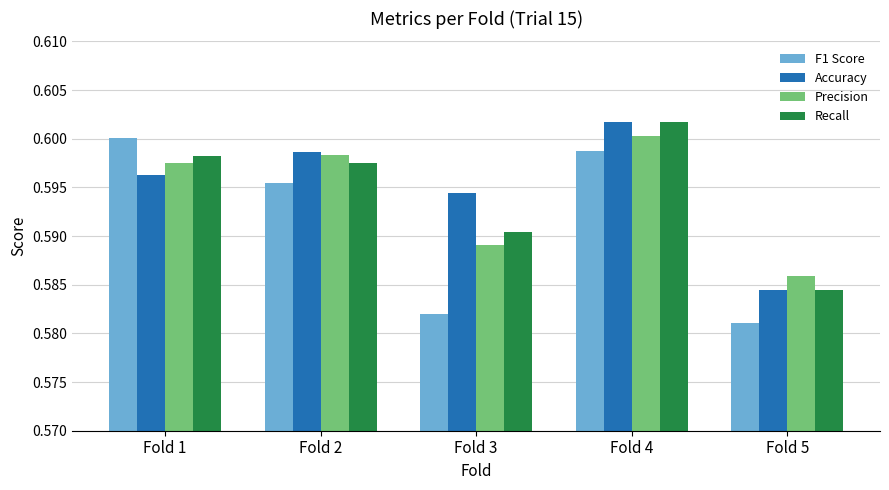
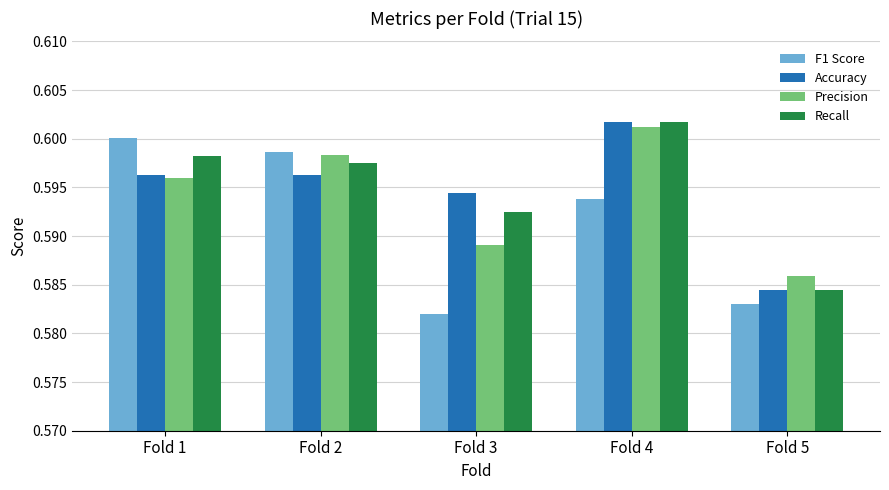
  {
    "F1 Score": {
      "Fold 1": 0.600,
-     "Fold 2": 0.595,
+     "Fold 2": 0.599,
      "Fold 3": 0.582,
-     "Fold 4": 0.599,
-     "Fold 5": 0.581
+     "Fold 4": 0.594,
+     "Fold 5": 0.583
    },
    "Accuracy": {
      "Fold 1": 0.596,
-     "Fold 2": 0.599,
+     "Fold 2": 0.596,
      "Fold 3": 0.594,
      "Fold 4": 0.602,
      "Fold 5": 0.585
    },
    "Precision": {
-     "Fold 1": 0.597,
+     "Fold 1": 0.596,
      "Fold 2": 0.598,
      "Fold 3": 0.589,
-     "Fold 4": 0.600,
+     "Fold 4": 0.601,
      "Fold 5": 0.586
    },
    "Recall": {
      "Fold 1": 0.598,
      "Fold 2": 0.598,
-     "Fold 3": 0.590,
+     "Fold 3": 0.592,
      "Fold 4": 0.602,
      "Fold 5": 0.585
    }
  }
